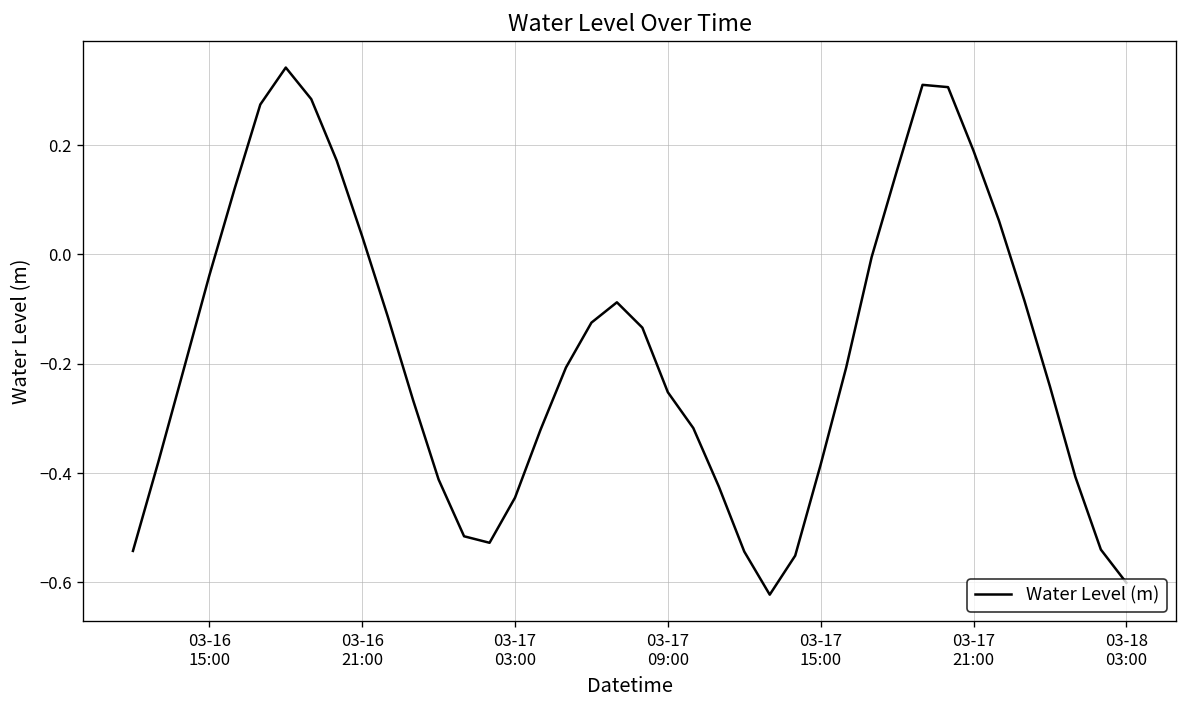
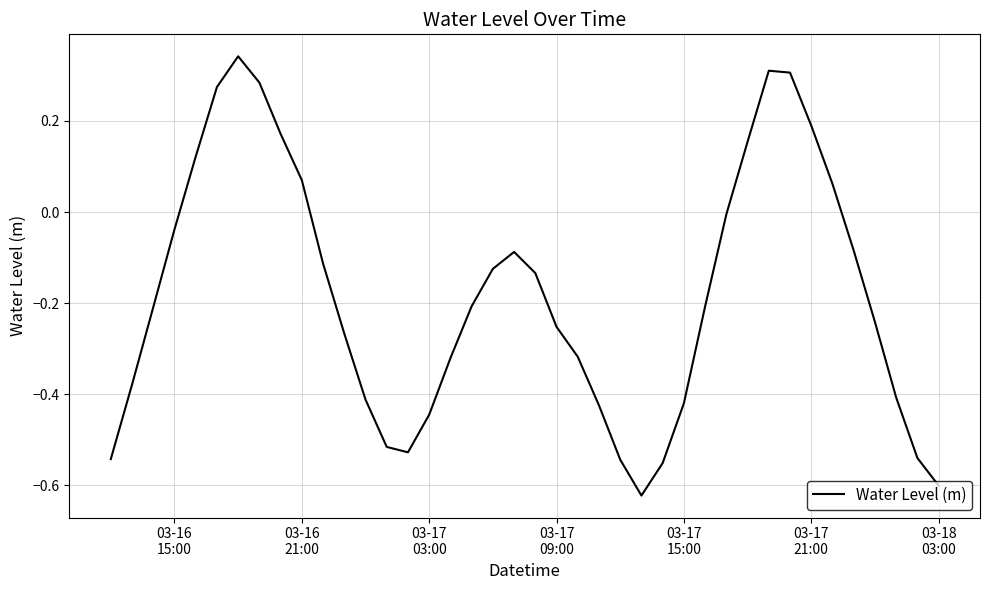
  {
    "03-16 15:00": -0.04,
-   "03-16 21:00": 0.03,
+   "03-16 21:00": 0.07,
    "03-17 03:00": -0.45,
    "03-17 09:00": -0.25,
-   "03-17 15:00": -0.38,
+   "03-17 15:00": -0.42,
    "03-17 21:00": 0.19
  }
